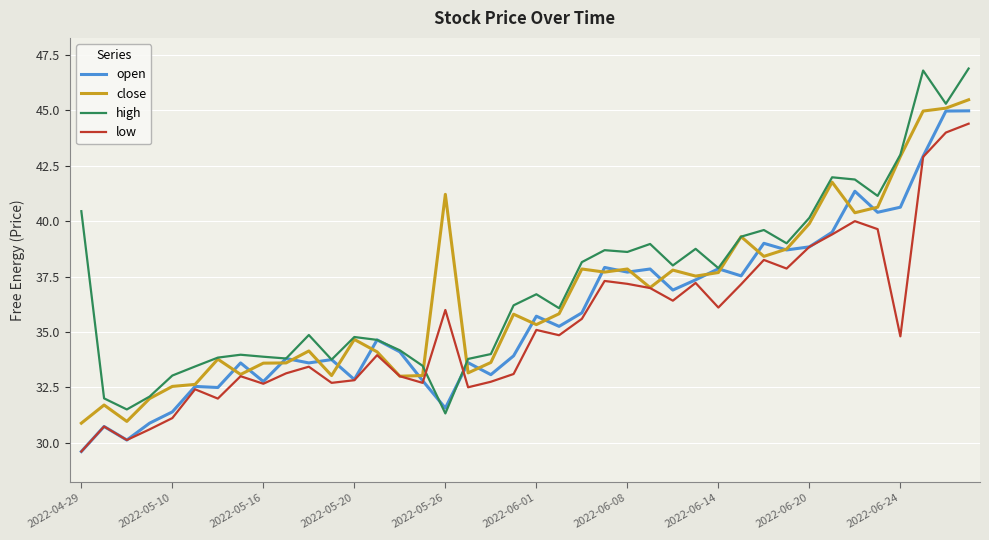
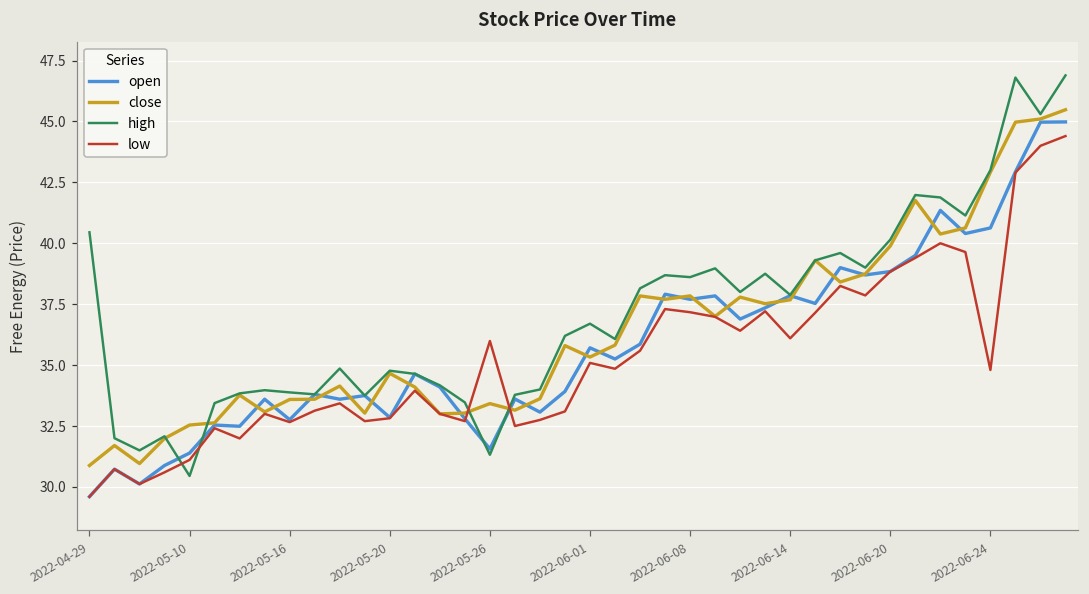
  {
    "open": {
      "2022-05-10": 31.4,
      "2022-05-26": 31.6,
      "2022-06-01": 35.7,
      "2022-06-08": 37.7,
      "2022-06-24": 40.6
    },
    "close": {
      "2022-04-29": 30.9,
      "2022-05-10": 32.5,
      "2022-05-16": 33.6,
-     "2022-05-26": 41.2,
+     "2022-05-26": 33.4,
      "2022-06-01": 35.3,
      "2022-06-08": 37.8,
      "2022-06-14": 37.7,
      "2022-06-20": 39.9
    },
    "high": {
      "2022-04-29": 40.5,
-     "2022-05-10": 33.0,
+     "2022-05-10": 30.5,
      "2022-05-16": 33.9,
      "2022-05-26": 31.3,
      "2022-06-01": 36.7,
      "2022-06-08": 38.6,
      "2022-06-20": 40.2
    },
    "low": {
      "2022-05-10": 31.1,
      "2022-05-26": 36.0,
      "2022-06-01": 35.1,
      "2022-06-08": 37.2,
      "2022-06-14": 36.1,
      "2022-06-24": 34.8
    }
  }
